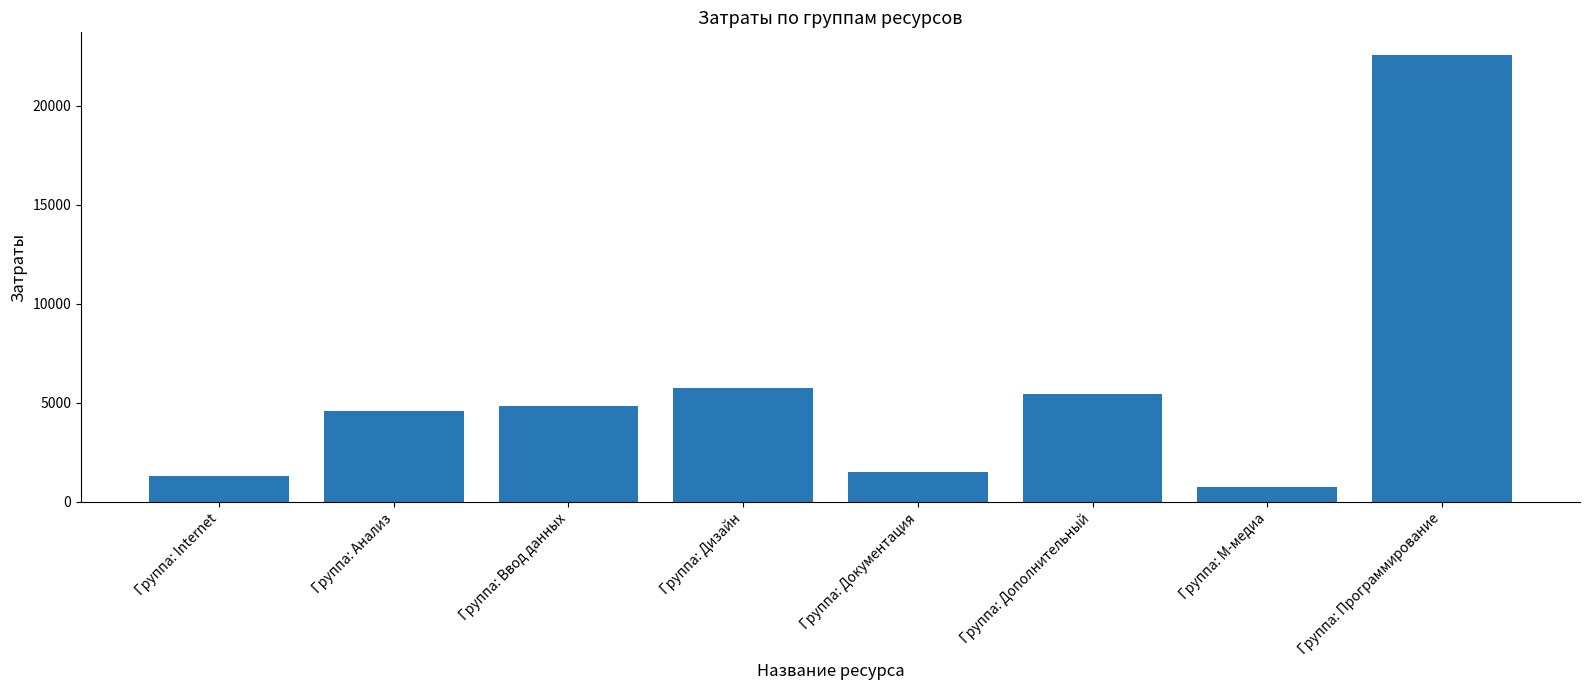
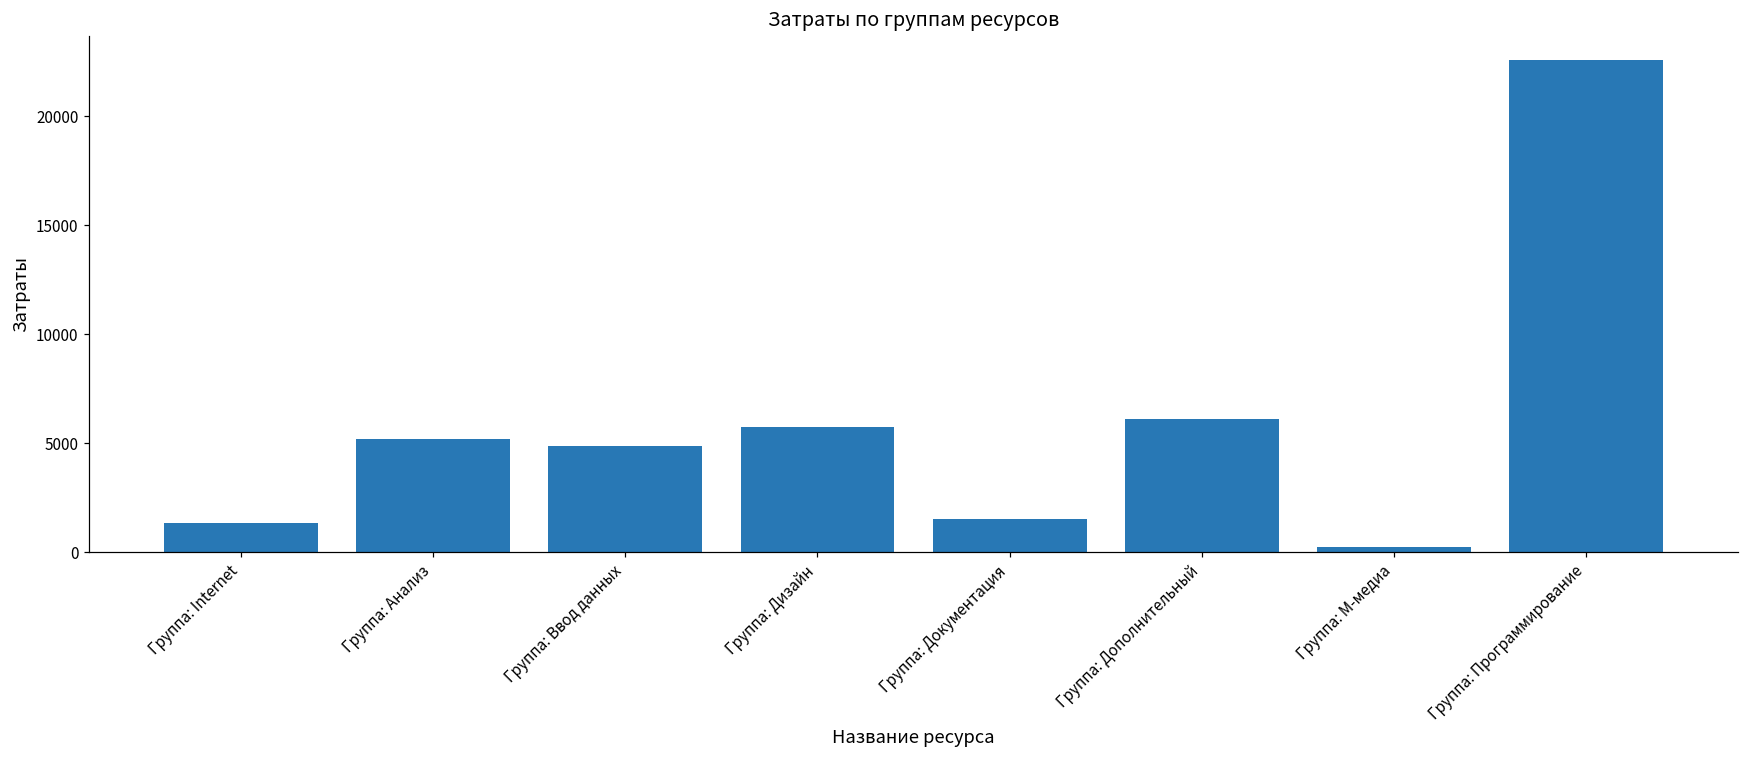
  {
    "Группа: Internet": 1300,
-   "Группа: Анализ": 4600,
+   "Группа: Анализ": 5200,
    "Группа: Ввод данных": 4900,
    "Группа: Дизайн": 5700,
    "Группа: Документация": 1500,
-   "Группа: Дополнительный": 5500,
-   "Группа: М-медиа": 700,
+   "Группа: Дополнительный": 6100,
+   "Группа: М-медиа": 300,
    "Группа: Программирование": 22600
  }
